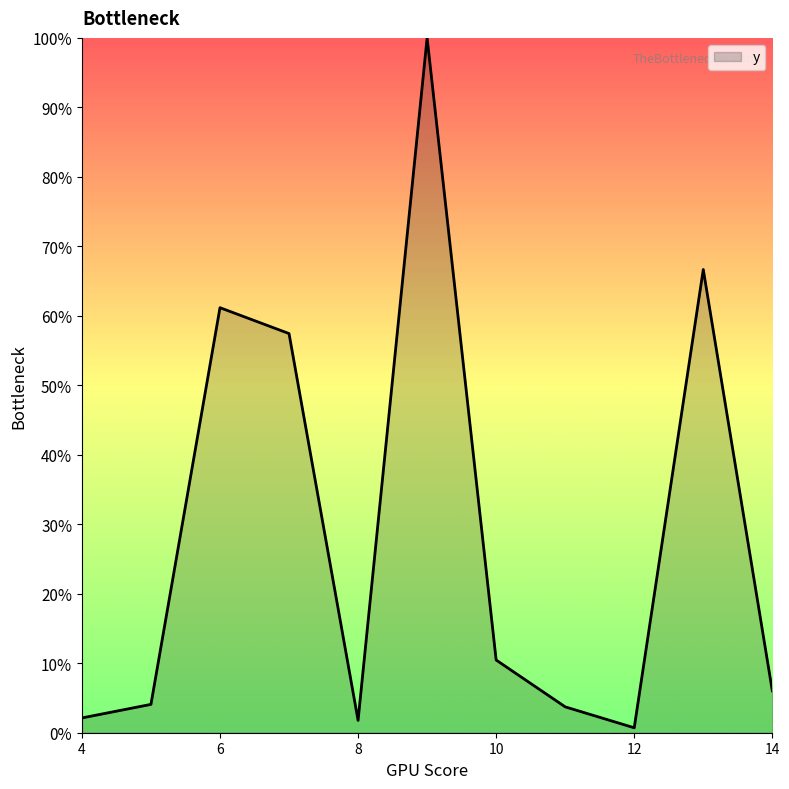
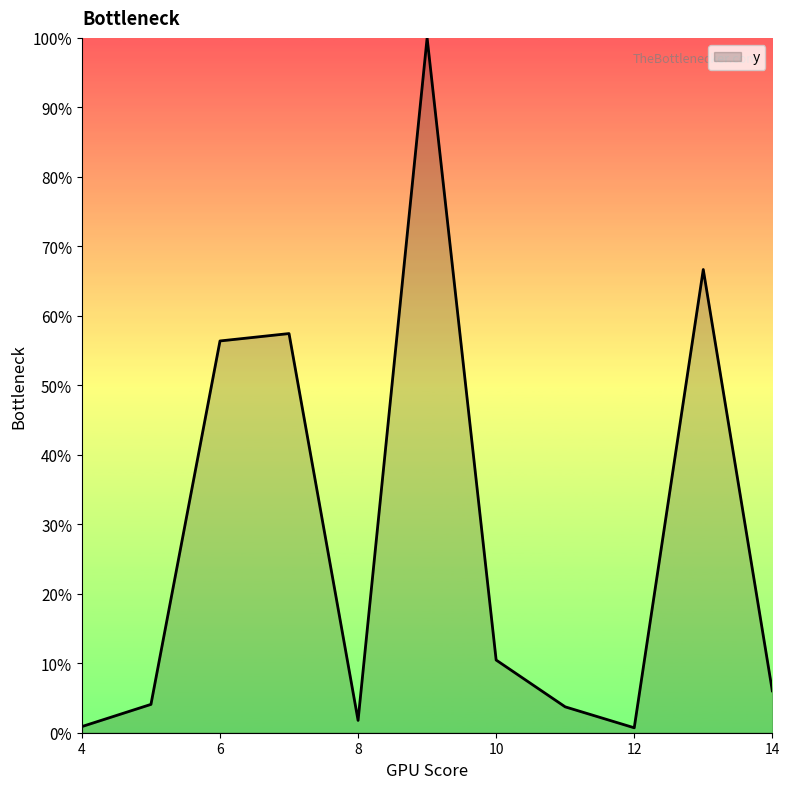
  {
-   "4": "2%",
-   "6": "61%",
+   "4": "1%",
+   "6": "56%",
    "8": "2%",
    "10": "10%",
    "12": "1%",
    "14": "6%"
  }
